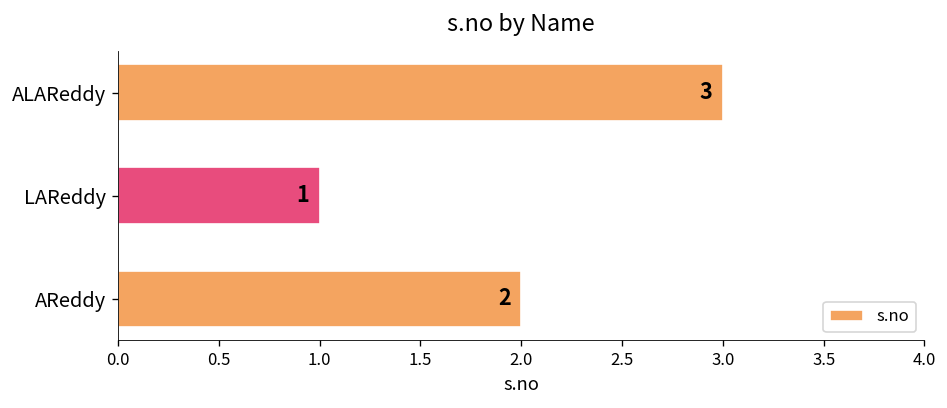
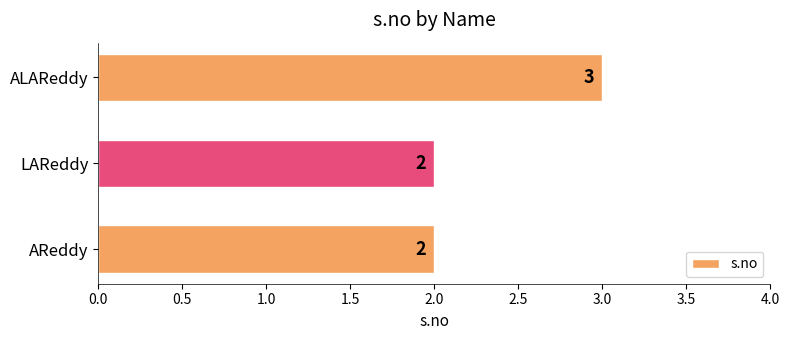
  {
    "ALAReddy": 3,
-   "LAReddy": 1,
+   "LAReddy": 2,
    "AReddy": 2
  }
